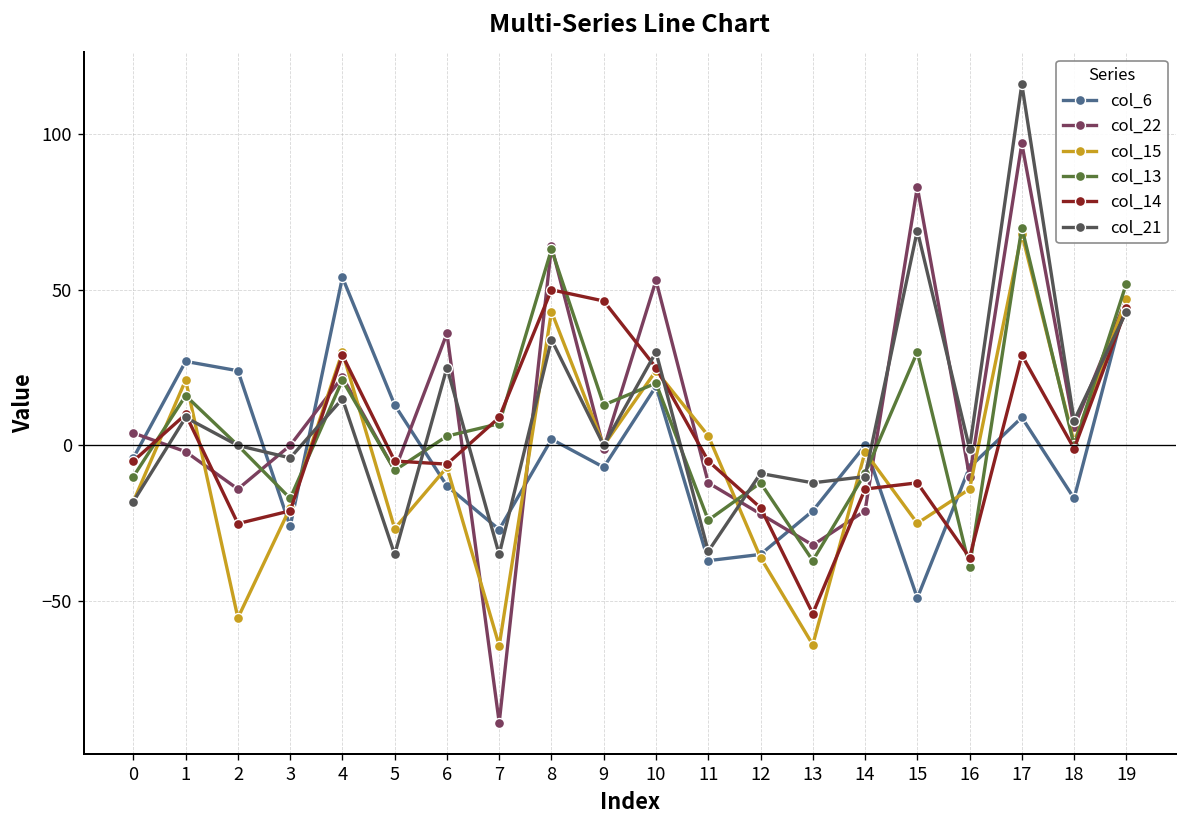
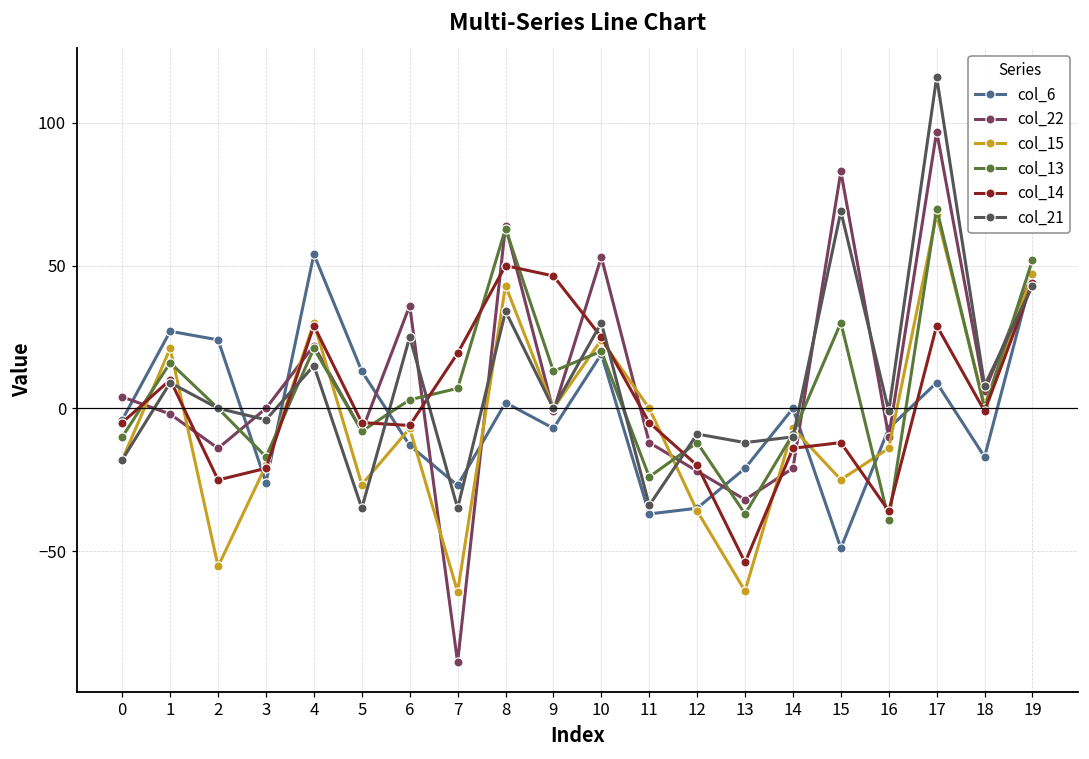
  {
    "col_15": {
      "1": 21,
      "2": -55,
      "3": -20,
      "4": 30,
      "5": -27,
      "6": -7,
      "7": -64,
      "8": 43,
      "10": 24,
-     "11": 3,
+     "11": 0,
      "12": -36,
      "13": -64,
-     "14": -2,
+     "14": -7,
      "15": -25,
      "16": -14,
      "17": 68,
      "18": 1
    },
    "col_14": {
      "0": -5,
      "1": 10,
      "2": -25,
      "3": -21,
      "4": 29,
      "5": -5,
      "6": -6,
-     "7": 9,
+     "7": 19,
      "8": 50,
      "9": 46,
      "10": 25,
      "11": -5,
      "12": -20,
      "13": -54,
      "14": -14,
      "15": -12,
      "16": -36,
      "17": 29,
      "18": -1,
      "19": 44
    }
  }
